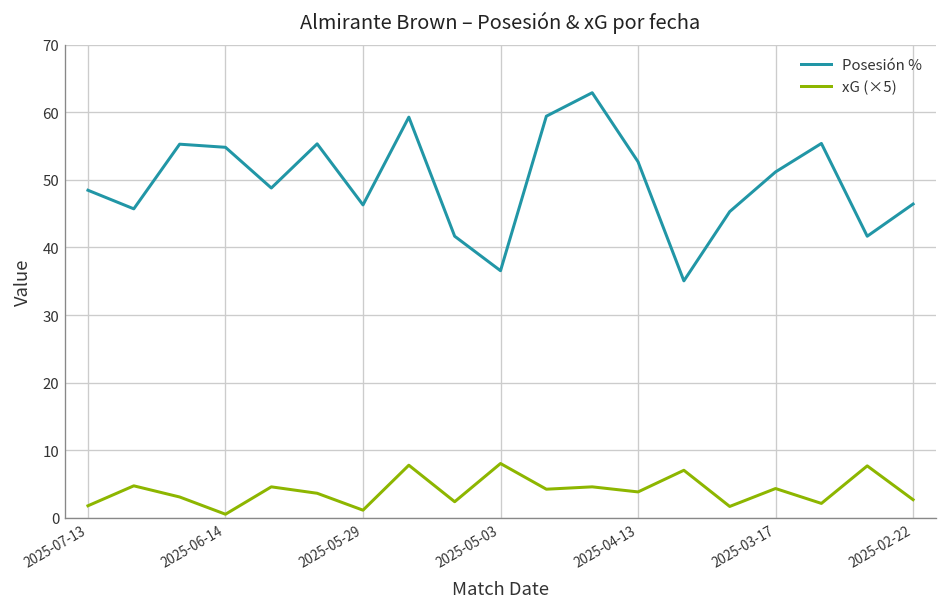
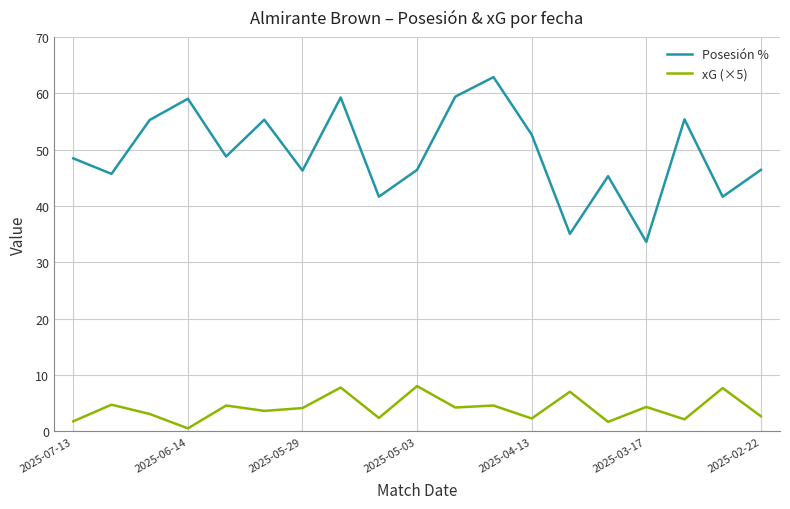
  {
    "Posesión %": {
      "2025-07-13": 48,
-     "2025-06-14": 55,
+     "2025-06-14": 59,
      "2025-05-29": 46,
-     "2025-05-03": 37,
+     "2025-05-03": 46,
      "2025-04-13": 53,
-     "2025-03-17": 51,
+     "2025-03-17": 34,
      "2025-02-22": 46
    },
    "xG (×5)": {
      "2025-07-13": 2,
      "2025-06-14": 1,
-     "2025-05-29": 1,
+     "2025-05-29": 4,
      "2025-05-03": 8,
-     "2025-04-13": 4,
+     "2025-04-13": 2,
      "2025-03-17": 4,
      "2025-02-22": 3
    }
  }
